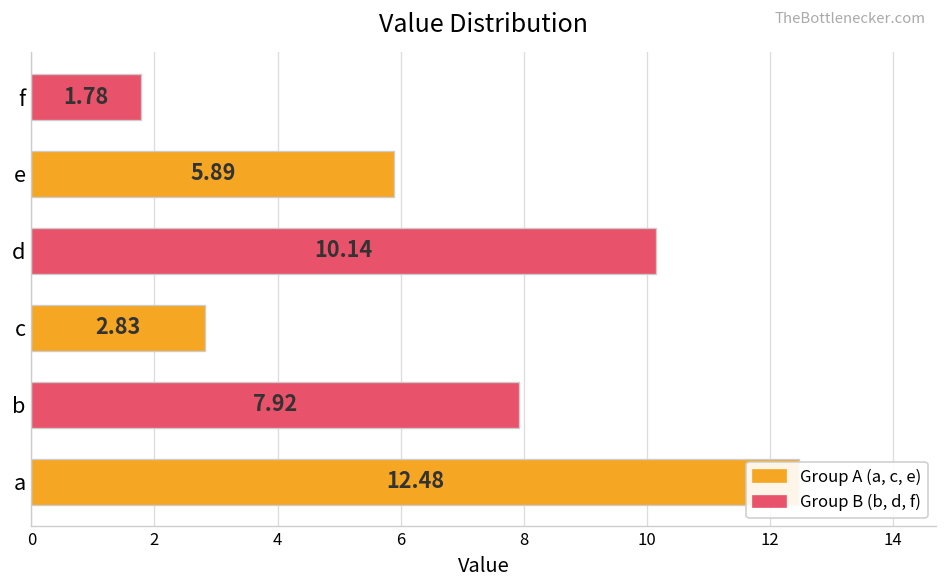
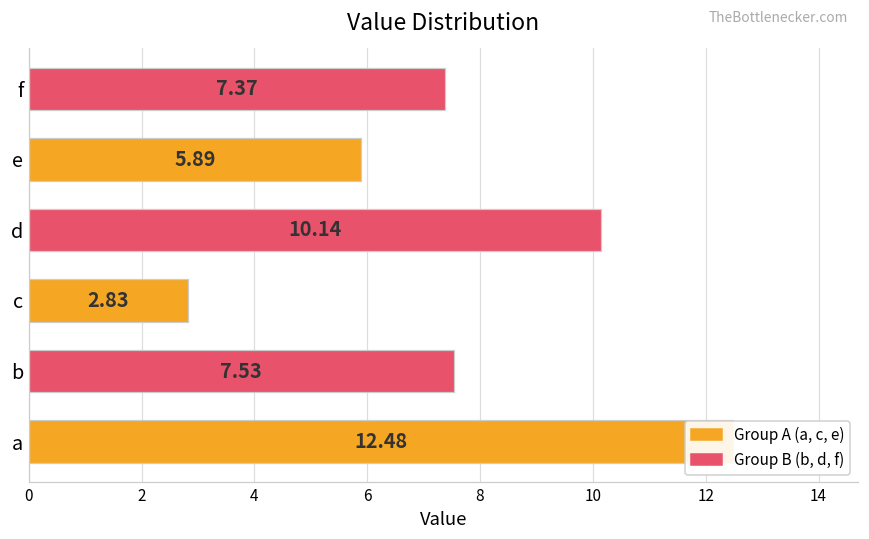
  {
-   "f": 1.78,
+   "f": 7.37,
    "e": 5.89,
    "d": 10.14,
    "c": 2.83,
-   "b": 7.92
+   "b": 7.53
  }
